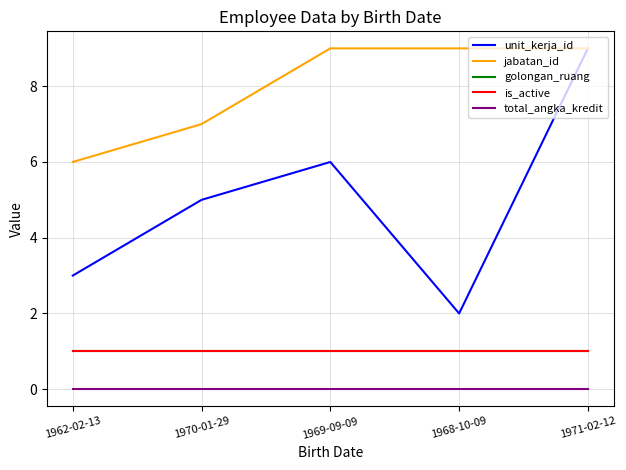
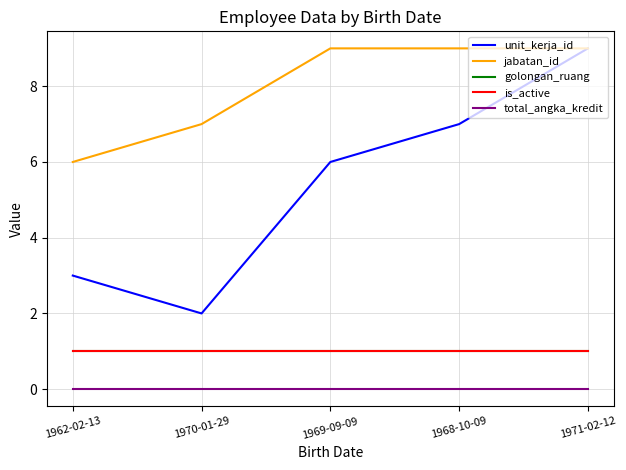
  {
    "unit_kerja_id": {
      "1962-02-13": 3,
-     "1970-01-29": 5,
+     "1970-01-29": 2,
      "1969-09-09": 6,
-     "1968-10-09": 2
+     "1968-10-09": 7
    },
    "jabatan_id": {
      "1962-02-13": 6,
      "1970-01-29": 7,
      "1969-09-09": 9,
      "1968-10-09": 9
    },
    "is_active": {
      "1962-02-13": 1,
      "1970-01-29": 1,
      "1969-09-09": 1,
      "1968-10-09": 1,
      "1971-02-12": 1
    },
    "total_angka_kredit": {
      "1962-02-13": 0,
      "1970-01-29": 0,
      "1969-09-09": 0,
      "1968-10-09": 0,
      "1971-02-12": 0
    }
  }
